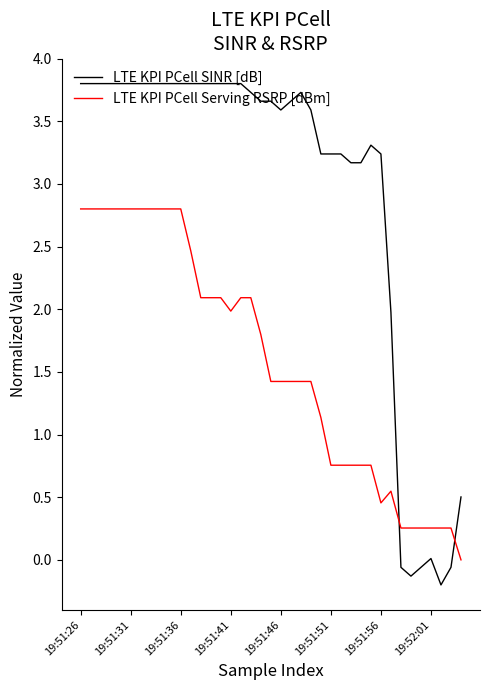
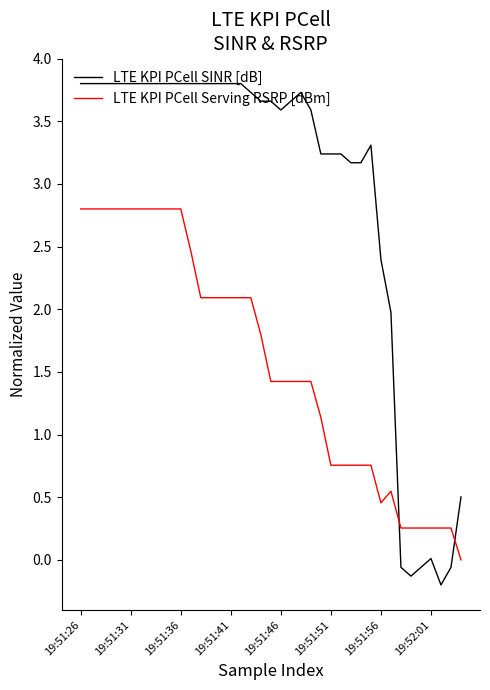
  {
    "LTE KPI PCell SINR [dB]": {
      "19:51:26": 3.80,
      "19:51:31": 3.80,
      "19:51:36": 3.80,
      "19:51:41": 3.80,
      "19:51:46": 3.59,
      "19:51:51": 3.24,
-     "19:51:56": 3.24,
+     "19:51:56": 2.40,
      "19:52:01": 0.01
    },
    "LTE KPI PCell Serving RSRP [dBm]": {
      "19:51:26": 2.80,
      "19:51:31": 2.80,
      "19:51:36": 2.80,
-     "19:51:41": 1.98,
+     "19:51:41": 2.09,
      "19:51:46": 1.42,
      "19:51:51": 0.76,
      "19:51:56": 0.45,
      "19:52:01": 0.25
    }
  }
